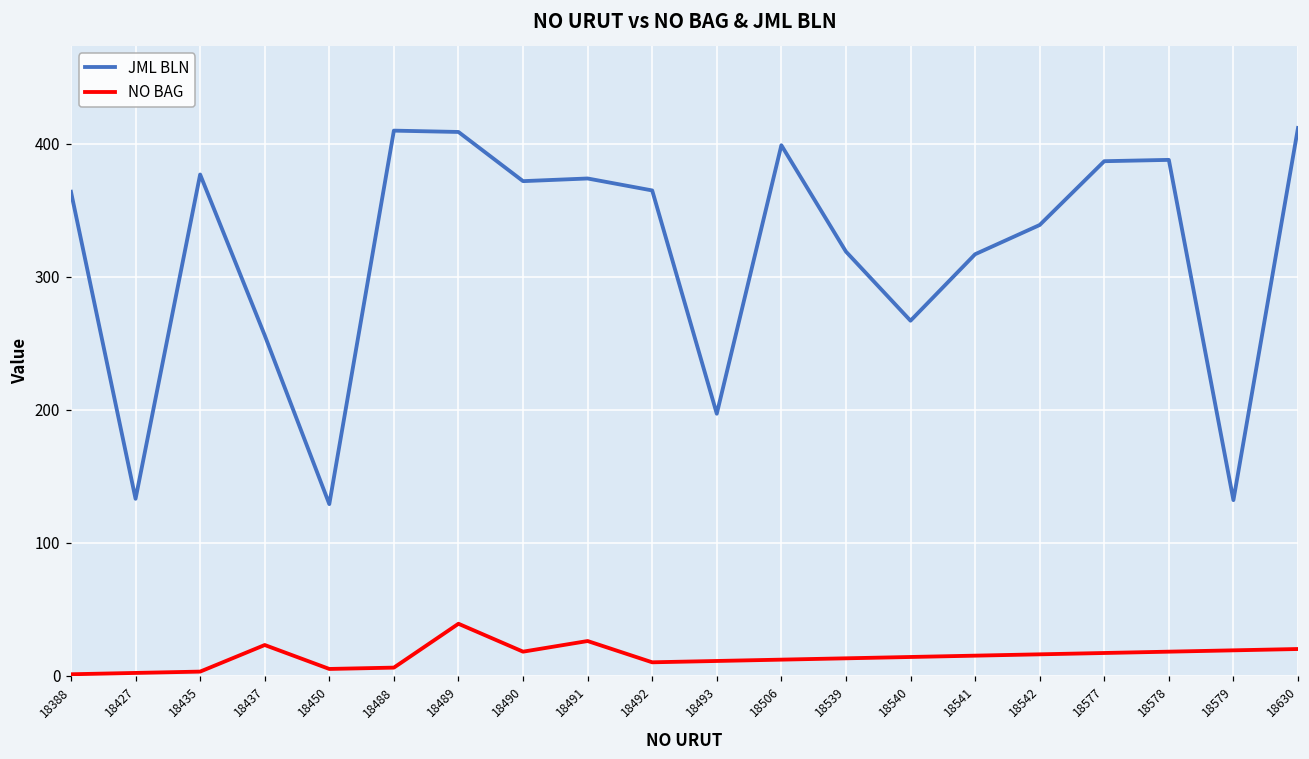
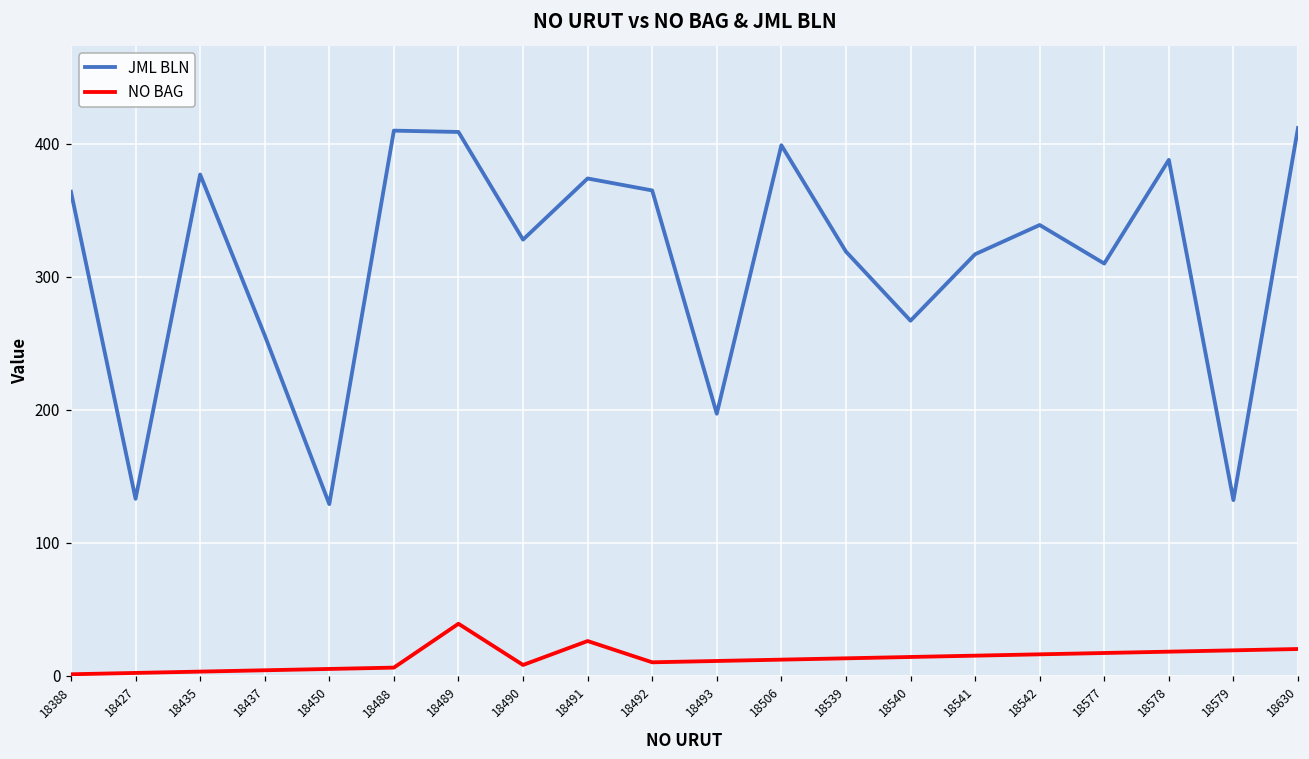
  {
    "JML BLN": {
      "18388": 364,
      "18427": 133,
      "18435": 377,
      "18437": 256,
      "18450": 129,
      "18488": 410,
      "18489": 409,
-     "18490": 372,
+     "18490": 328,
      "18491": 374,
      "18492": 365,
      "18493": 197,
      "18506": 399,
      "18539": 319,
      "18540": 267,
      "18541": 317,
      "18542": 339,
-     "18577": 387,
+     "18577": 310,
      "18578": 388,
      "18579": 132,
      "18630": 412
    },
    "NO BAG": {
      "18388": 1,
      "18427": 2,
      "18435": 3,
-     "18437": 23,
+     "18437": 4,
      "18450": 5,
      "18488": 6,
      "18489": 39,
-     "18490": 18,
+     "18490": 8,
      "18491": 26,
      "18492": 10,
      "18493": 11,
      "18506": 12,
      "18539": 13,
      "18540": 14,
      "18541": 15,
      "18542": 16,
      "18577": 17,
      "18578": 18,
      "18579": 19,
      "18630": 20
    }
  }
